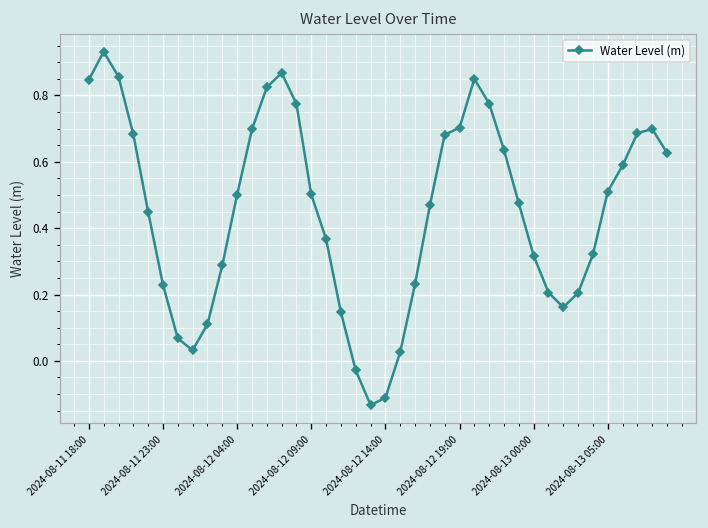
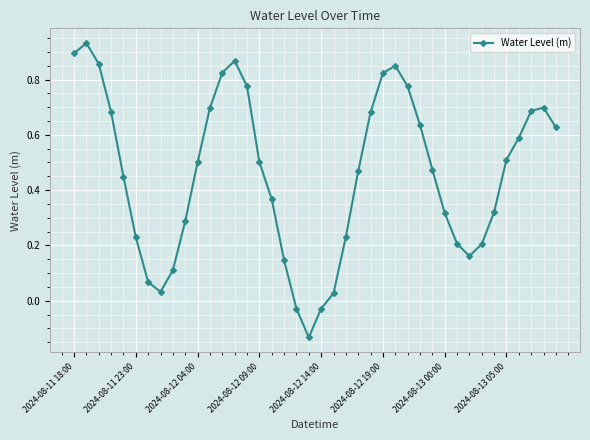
  {
-   "2024-08-11 18:00": 0.85,
+   "2024-08-11 18:00": 0.89,
    "2024-08-11 23:00": 0.23,
    "2024-08-12 04:00": 0.50,
    "2024-08-12 09:00": 0.50,
-   "2024-08-12 14:00": -0.11,
-   "2024-08-12 19:00": 0.70,
+   "2024-08-12 14:00": -0.03,
+   "2024-08-12 19:00": 0.82,
    "2024-08-13 00:00": 0.32,
    "2024-08-13 05:00": 0.51
  }
